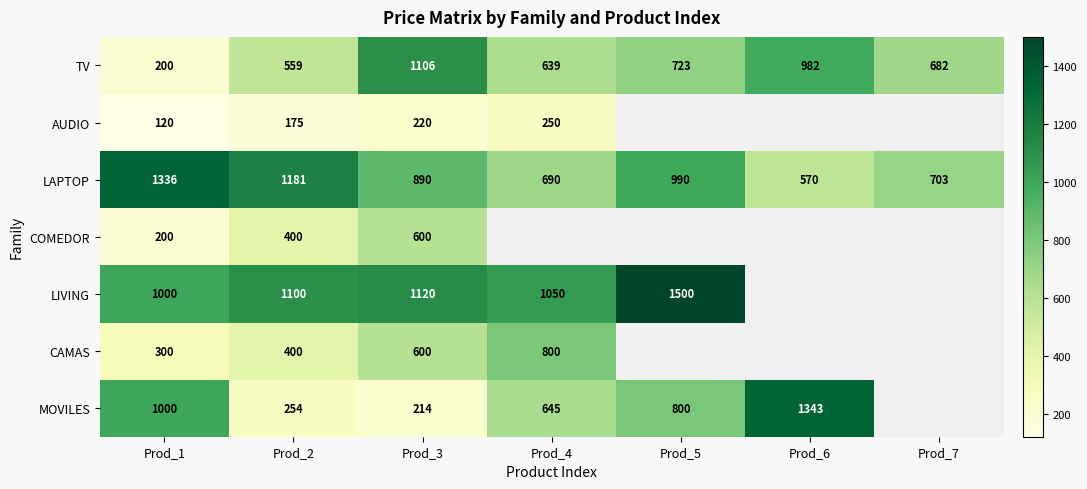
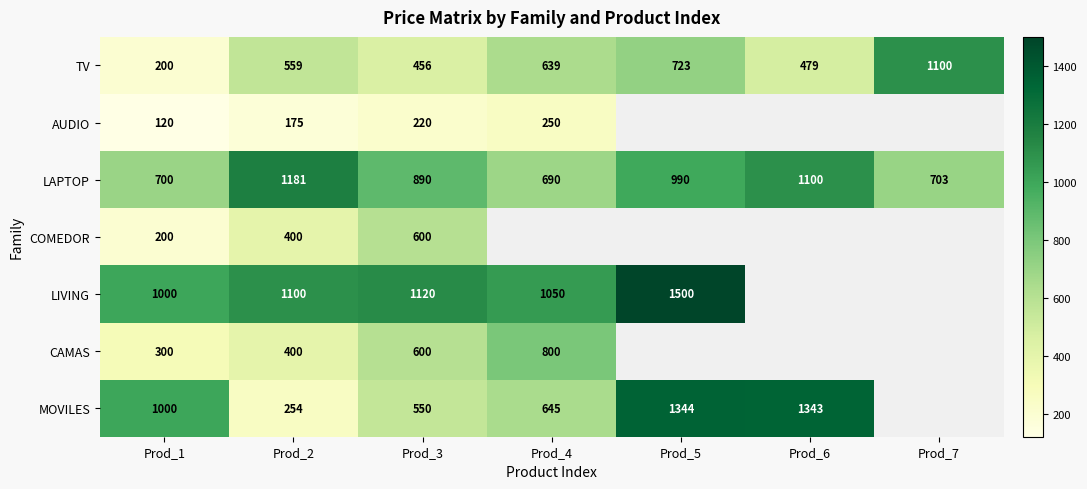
  {
    "TV": {
      "Prod_1": 200,
      "Prod_2": 559,
-     "Prod_3": 1106,
+     "Prod_3": 456,
      "Prod_4": 639,
      "Prod_5": 723,
-     "Prod_6": 982,
-     "Prod_7": 682
+     "Prod_6": 479,
+     "Prod_7": 1100
    },
    "AUDIO": {
      "Prod_1": 120,
      "Prod_2": 175,
      "Prod_3": 220,
      "Prod_4": 250
    },
    "LAPTOP": {
-     "Prod_1": 1336,
+     "Prod_1": 700,
      "Prod_2": 1181,
      "Prod_3": 890,
      "Prod_4": 690,
      "Prod_5": 990,
-     "Prod_6": 570,
+     "Prod_6": 1100,
      "Prod_7": 703
    },
    "COMEDOR": {
      "Prod_1": 200,
      "Prod_2": 400,
      "Prod_3": 600
    },
    "LIVING": {
      "Prod_1": 1000,
      "Prod_2": 1100,
      "Prod_3": 1120,
      "Prod_4": 1050,
      "Prod_5": 1500
    },
    "CAMAS": {
      "Prod_1": 300,
      "Prod_2": 400,
      "Prod_3": 600,
      "Prod_4": 800
    },
    "MOVILES": {
      "Prod_1": 1000,
      "Prod_2": 254,
-     "Prod_3": 214,
+     "Prod_3": 550,
      "Prod_4": 645,
-     "Prod_5": 800,
+     "Prod_5": 1344,
      "Prod_6": 1343
    }
  }
